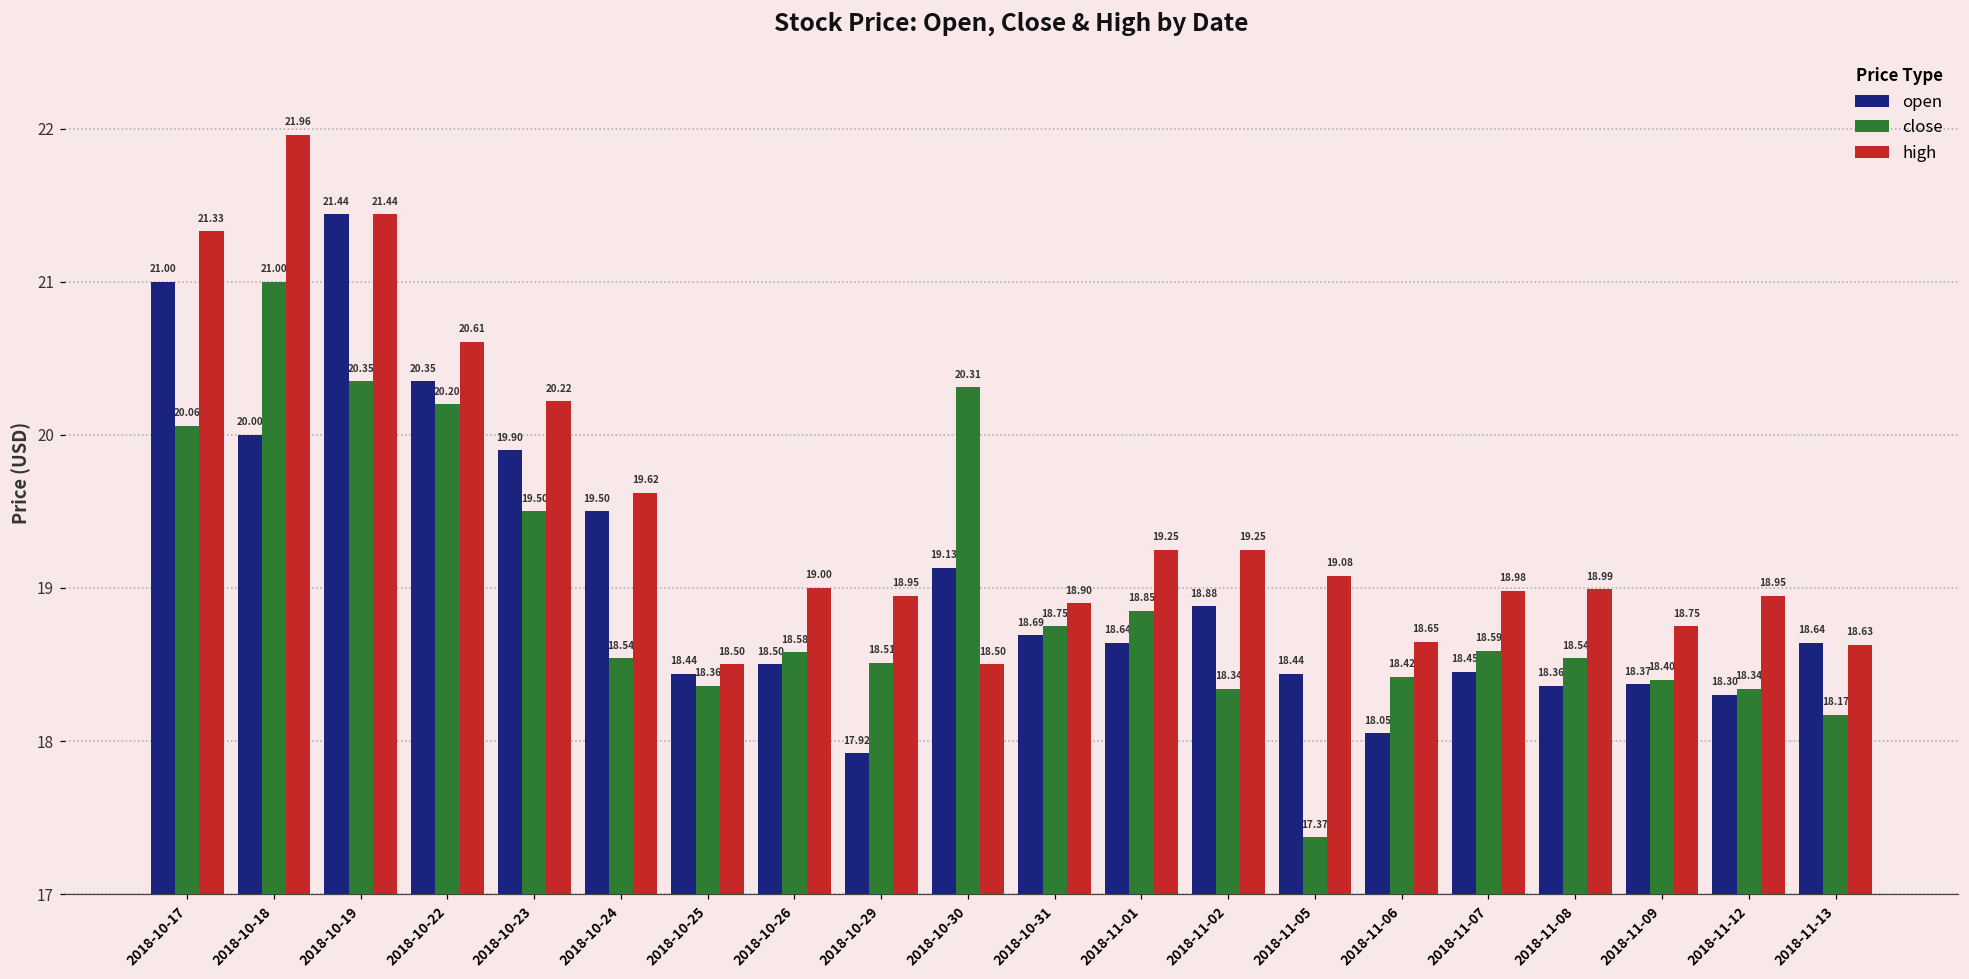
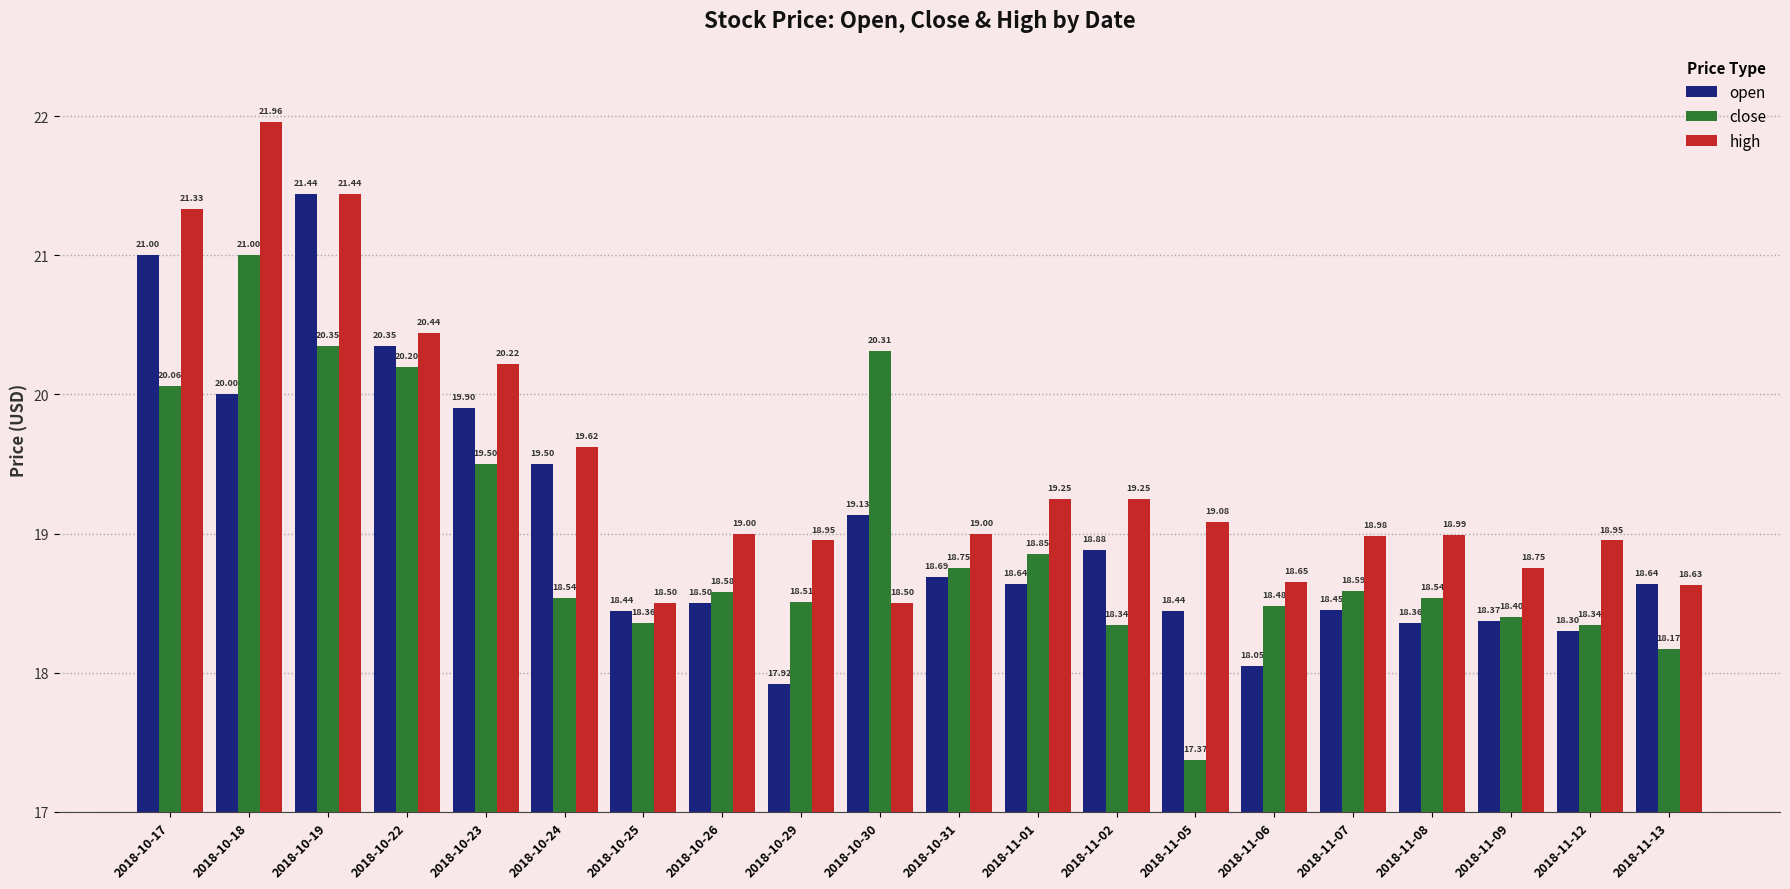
  {
    "open": {
      "2018-10-17": 21.00,
      "2018-10-18": 20.00,
      "2018-10-19": 21.44,
      "2018-10-22": 20.35,
      "2018-10-23": 19.90,
      "2018-10-24": 19.50,
      "2018-10-25": 18.44,
      "2018-10-26": 18.50,
      "2018-10-29": 17.92,
      "2018-10-30": 19.13,
      "2018-10-31": 18.69,
      "2018-11-01": 18.64,
      "2018-11-02": 18.88,
      "2018-11-05": 18.44,
      "2018-11-06": 18.05,
      "2018-11-07": 18.45,
      "2018-11-08": 18.36,
      "2018-11-09": 18.37,
      "2018-11-12": 18.30,
      "2018-11-13": 18.64
    },
    "close": {
      "2018-10-17": 20.06,
      "2018-10-18": 21.00,
      "2018-10-19": 20.35,
      "2018-10-22": 20.20,
      "2018-10-23": 19.50,
      "2018-10-24": 18.54,
      "2018-10-25": 18.36,
      "2018-10-26": 18.58,
      "2018-10-29": 18.51,
      "2018-10-30": 20.31,
      "2018-10-31": 18.75,
      "2018-11-01": 18.85,
      "2018-11-02": 18.34,
      "2018-11-05": 17.37,
-     "2018-11-06": 18.42,
+     "2018-11-06": 18.48,
      "2018-11-07": 18.59,
      "2018-11-08": 18.54,
      "2018-11-09": 18.40,
      "2018-11-12": 18.34,
      "2018-11-13": 18.17
    },
    "high": {
      "2018-10-17": 21.33,
      "2018-10-18": 21.96,
      "2018-10-19": 21.44,
-     "2018-10-22": 20.61,
+     "2018-10-22": 20.44,
      "2018-10-23": 20.22,
      "2018-10-24": 19.62,
      "2018-10-25": 18.50,
      "2018-10-26": 19.00,
      "2018-10-29": 18.95,
      "2018-10-30": 18.50,
-     "2018-10-31": 18.90,
+     "2018-10-31": 19.00,
      "2018-11-01": 19.25,
      "2018-11-02": 19.25,
      "2018-11-05": 19.08,
      "2018-11-06": 18.65,
      "2018-11-07": 18.98,
      "2018-11-08": 18.99,
      "2018-11-09": 18.75,
      "2018-11-12": 18.95,
      "2018-11-13": 18.63
    }
  }
